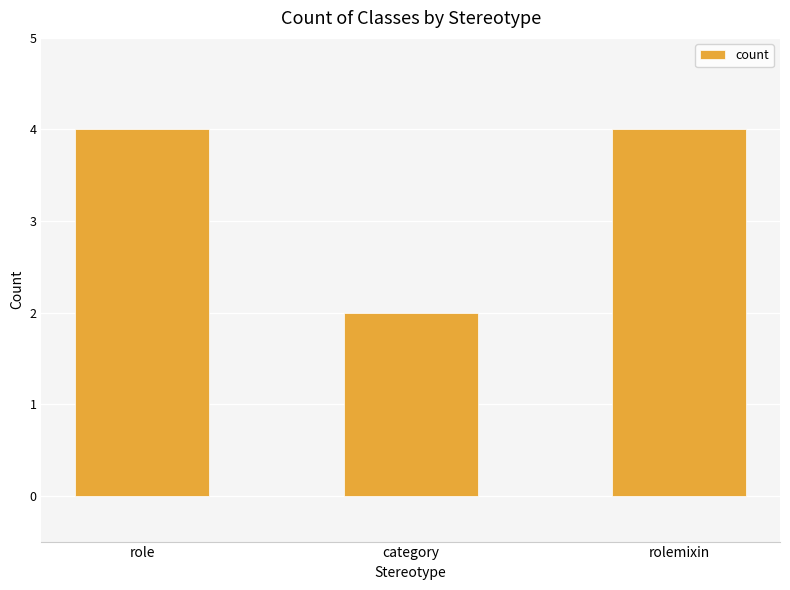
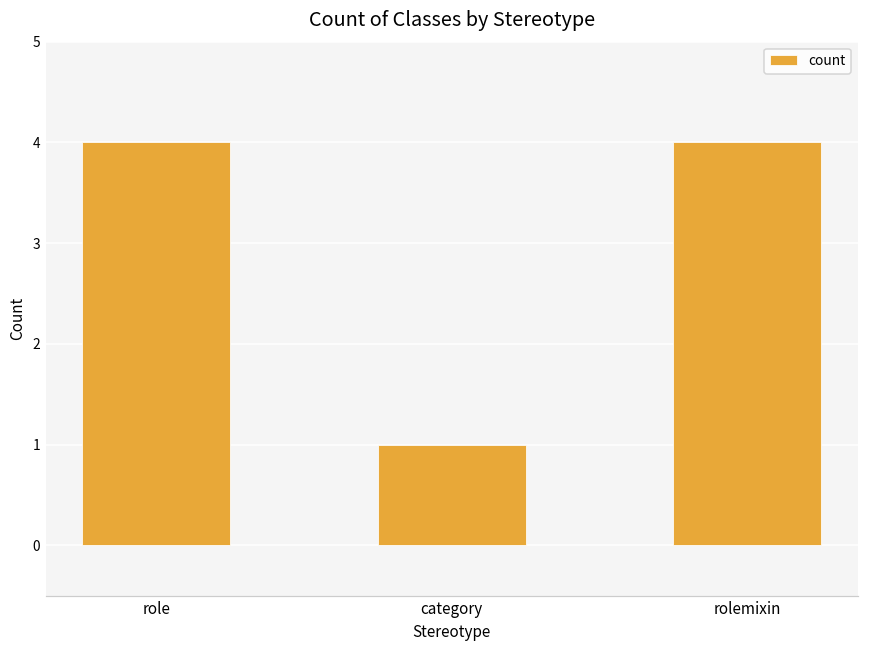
  {
    "role": 4,
-   "category": 2,
+   "category": 1,
    "rolemixin": 4
  }
